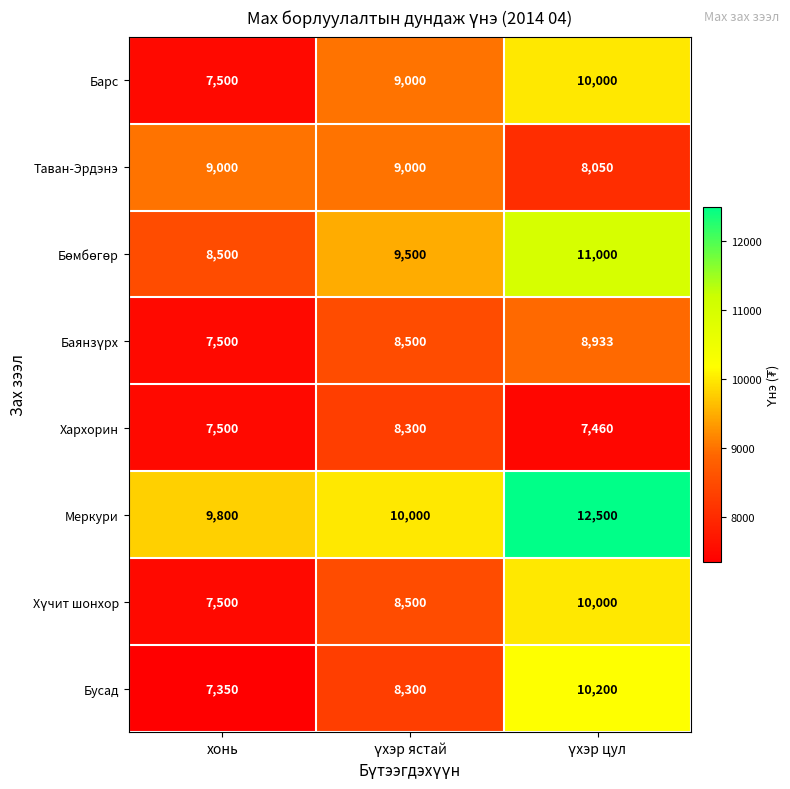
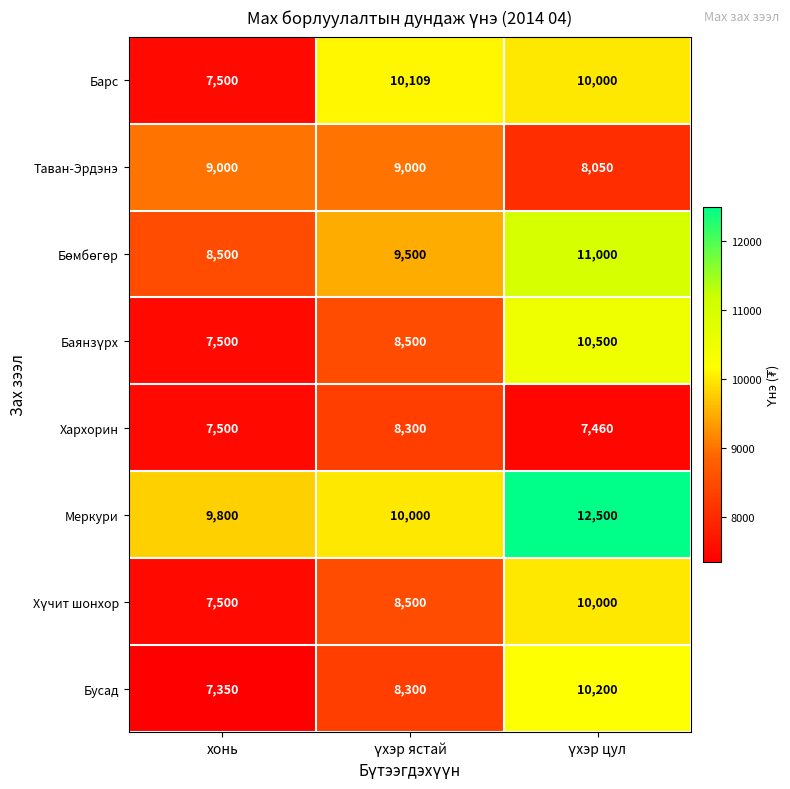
  {
    "Барс": {
      "хонь": "7,500",
-     "үхэр ястай": "9,000",
+     "үхэр ястай": "10,109",
      "үхэр цул": "10,000"
    },
    "Таван-Эрдэнэ": {
      "хонь": "9,000",
      "үхэр ястай": "9,000",
      "үхэр цул": "8,050"
    },
    "Бөмбөгөр": {
      "хонь": "8,500",
      "үхэр ястай": "9,500",
      "үхэр цул": "11,000"
    },
    "Баянзүрх": {
      "хонь": "7,500",
      "үхэр ястай": "8,500",
-     "үхэр цул": "8,933"
+     "үхэр цул": "10,500"
    },
    "Хархорин": {
      "хонь": "7,500",
      "үхэр ястай": "8,300",
      "үхэр цул": "7,460"
    },
    "Меркури": {
      "хонь": "9,800",
      "үхэр ястай": "10,000",
      "үхэр цул": "12,500"
    },
    "Хүчит шонхор": {
      "хонь": "7,500",
      "үхэр ястай": "8,500",
      "үхэр цул": "10,000"
    },
    "Бусад": {
      "хонь": "7,350",
      "үхэр ястай": "8,300",
      "үхэр цул": "10,200"
    }
  }
